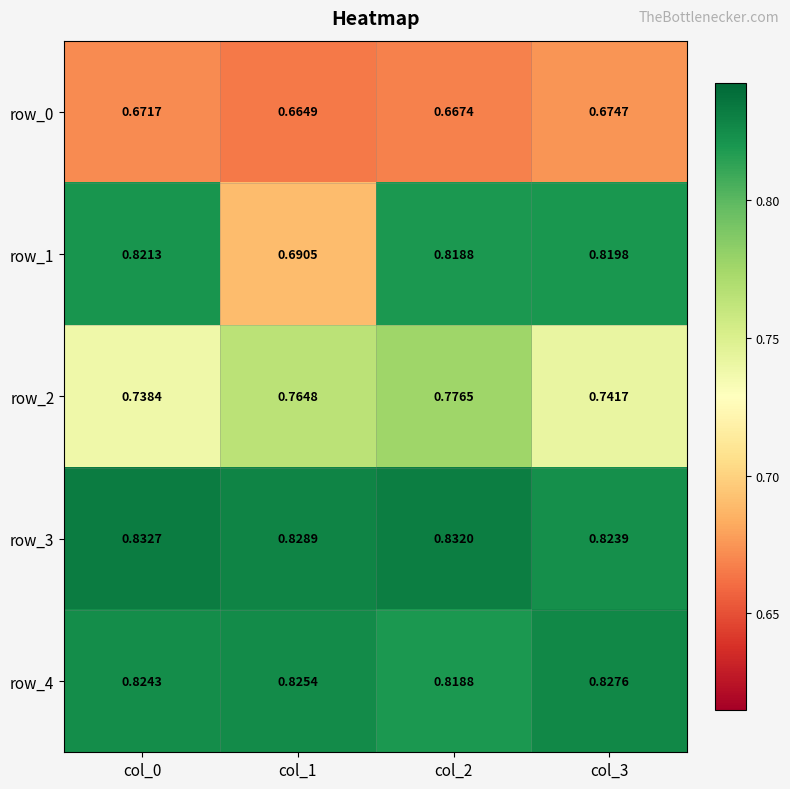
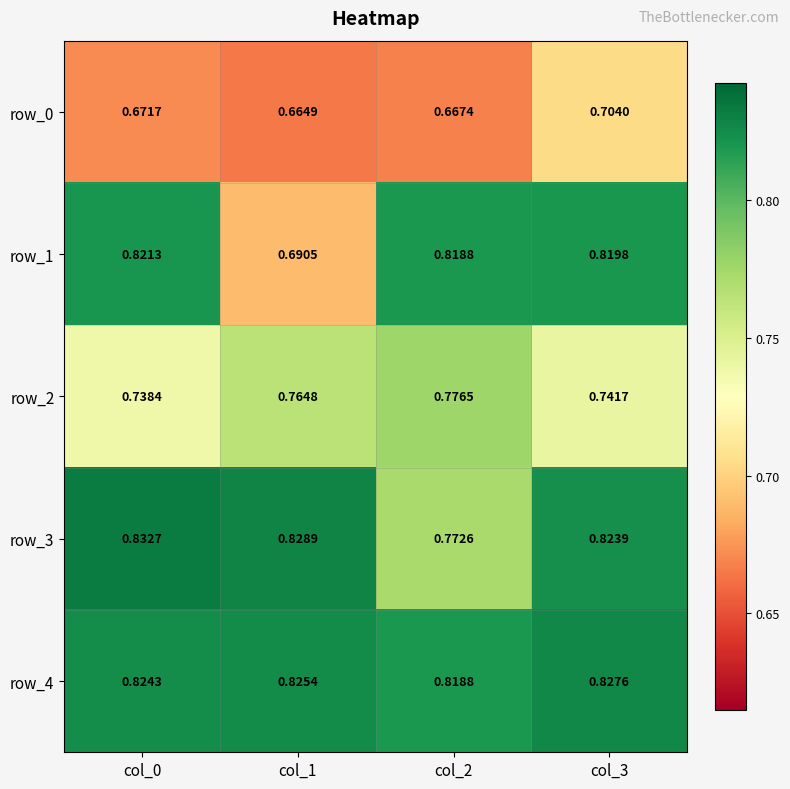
  {
    "row_0": {
      "col_0": 0.6717,
      "col_1": 0.6649,
      "col_2": 0.6674,
-     "col_3": 0.6747
+     "col_3": 0.7040
    },
    "row_1": {
      "col_0": 0.8213,
      "col_1": 0.6905,
      "col_2": 0.8188,
      "col_3": 0.8198
    },
    "row_2": {
      "col_0": 0.7384,
      "col_1": 0.7648,
      "col_2": 0.7765,
      "col_3": 0.7417
    },
    "row_3": {
      "col_0": 0.8327,
      "col_1": 0.8289,
-     "col_2": 0.8320,
+     "col_2": 0.7726,
      "col_3": 0.8239
    },
    "row_4": {
      "col_0": 0.8243,
      "col_1": 0.8254,
      "col_2": 0.8188,
      "col_3": 0.8276
    }
  }
